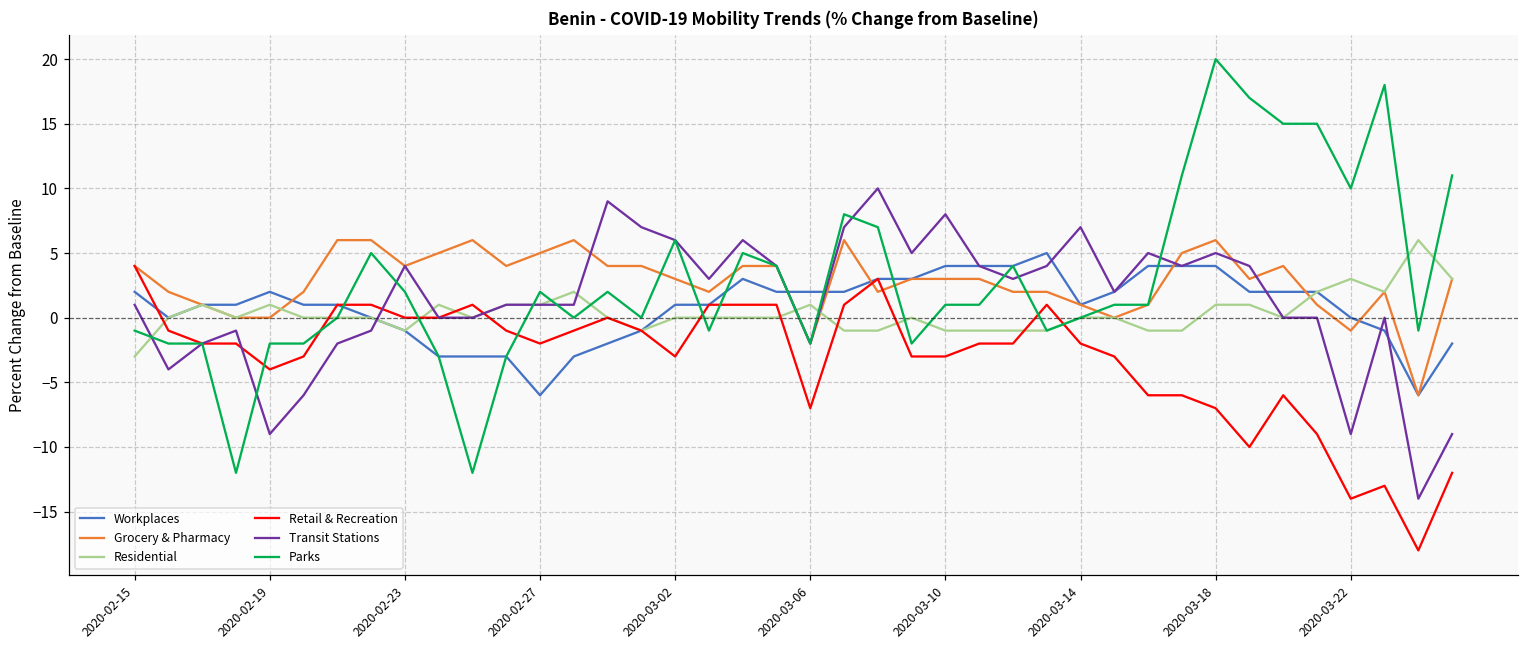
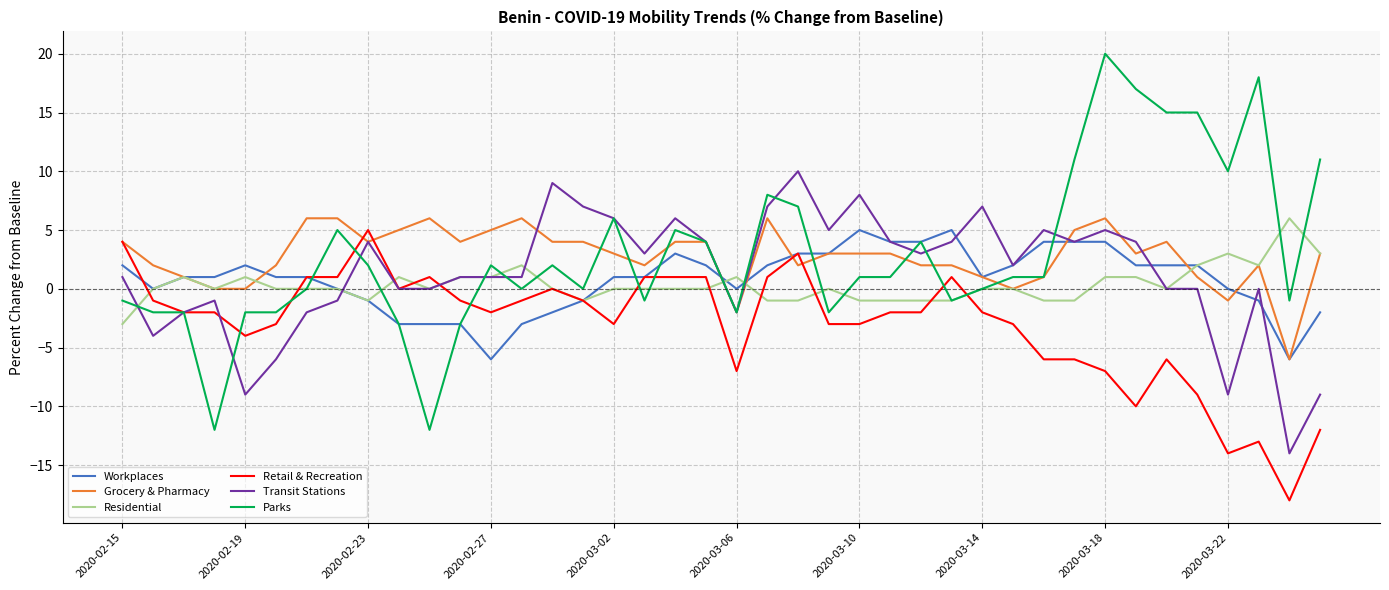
  {
    "Workplaces": {
      "2020-02-15": 2,
      "2020-02-19": 2,
      "2020-02-27": -6,
      "2020-03-02": 1,
-     "2020-03-06": 2,
-     "2020-03-10": 4,
+     "2020-03-06": 0,
+     "2020-03-10": 5,
      "2020-03-18": 4,
      "2020-03-22": 0
    },
    "Grocery & Pharmacy": {
      "2020-02-19": 0,
      "2020-02-27": 5,
      "2020-03-02": 3,
      "2020-03-10": 3,
      "2020-03-18": 6,
      "2020-03-22": -1
    },
    "Residential": {
      "2020-02-15": -3,
      "2020-02-19": 1,
      "2020-03-02": 0,
      "2020-03-06": 1,
      "2020-03-10": -1,
      "2020-03-18": 1,
      "2020-03-22": 3
    },
    "Retail & Recreation": {
      "2020-02-19": -4,
-     "2020-02-23": 0,
+     "2020-02-23": 5,
      "2020-02-27": -2,
      "2020-03-02": -3,
      "2020-03-06": -7,
      "2020-03-10": -3,
      "2020-03-14": -2,
      "2020-03-18": -7,
      "2020-03-22": -14
    },
    "Transit Stations": {
      "2020-02-15": 1,
      "2020-02-19": -9,
      "2020-03-10": 8,
      "2020-03-14": 7,
      "2020-03-18": 5,
      "2020-03-22": -9
    },
    "Parks": {
      "2020-02-15": -1,
      "2020-02-19": -2,
      "2020-02-23": 2,
      "2020-02-27": 2,
      "2020-03-10": 1,
      "2020-03-18": 20,
      "2020-03-22": 10
    }
  }
